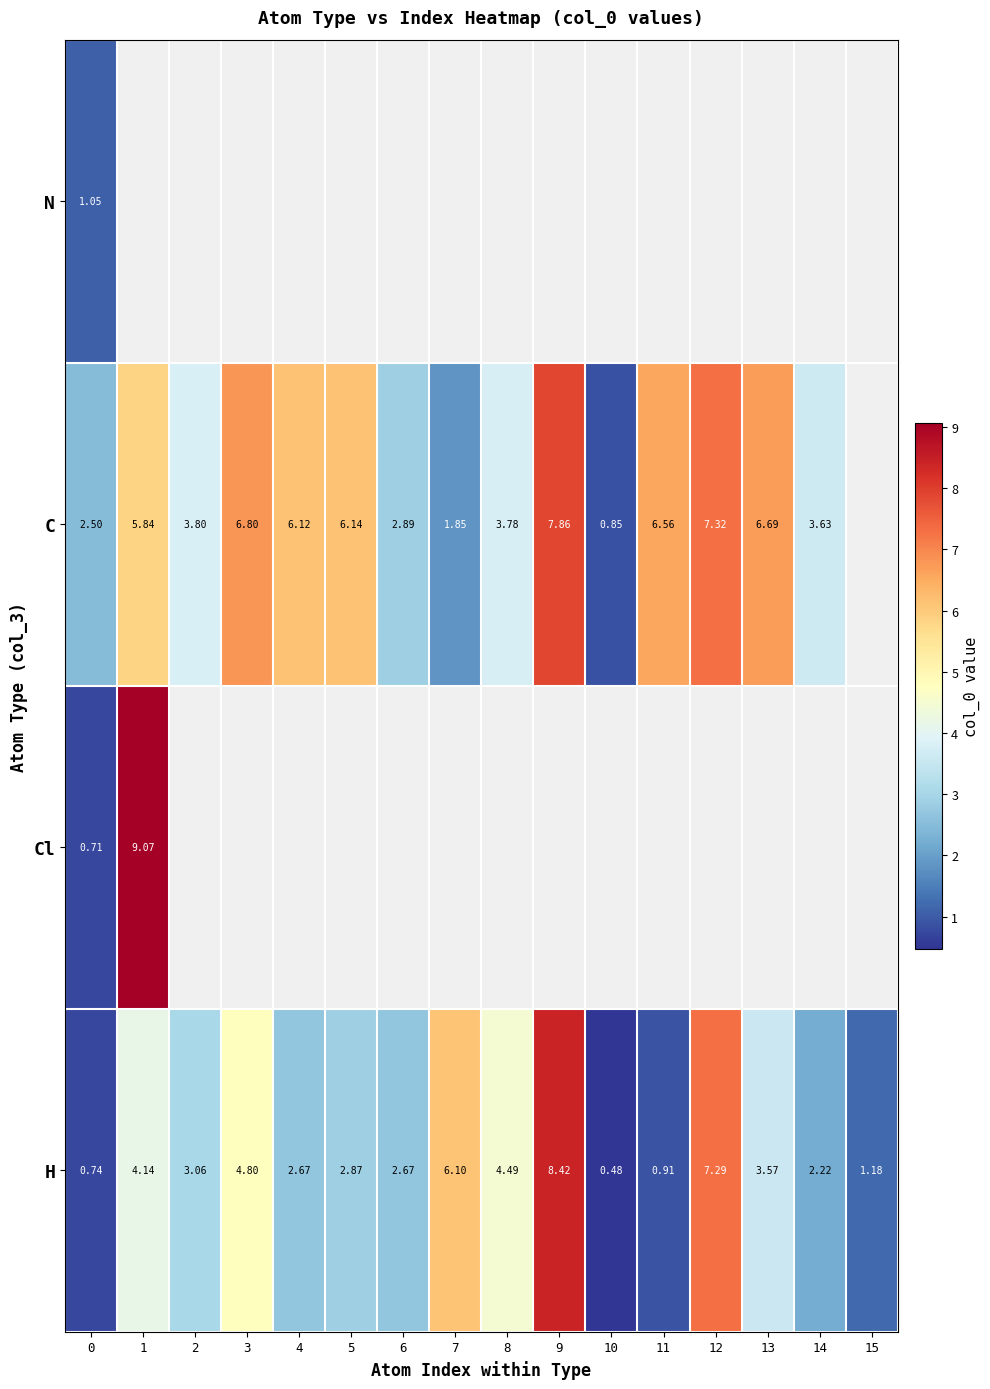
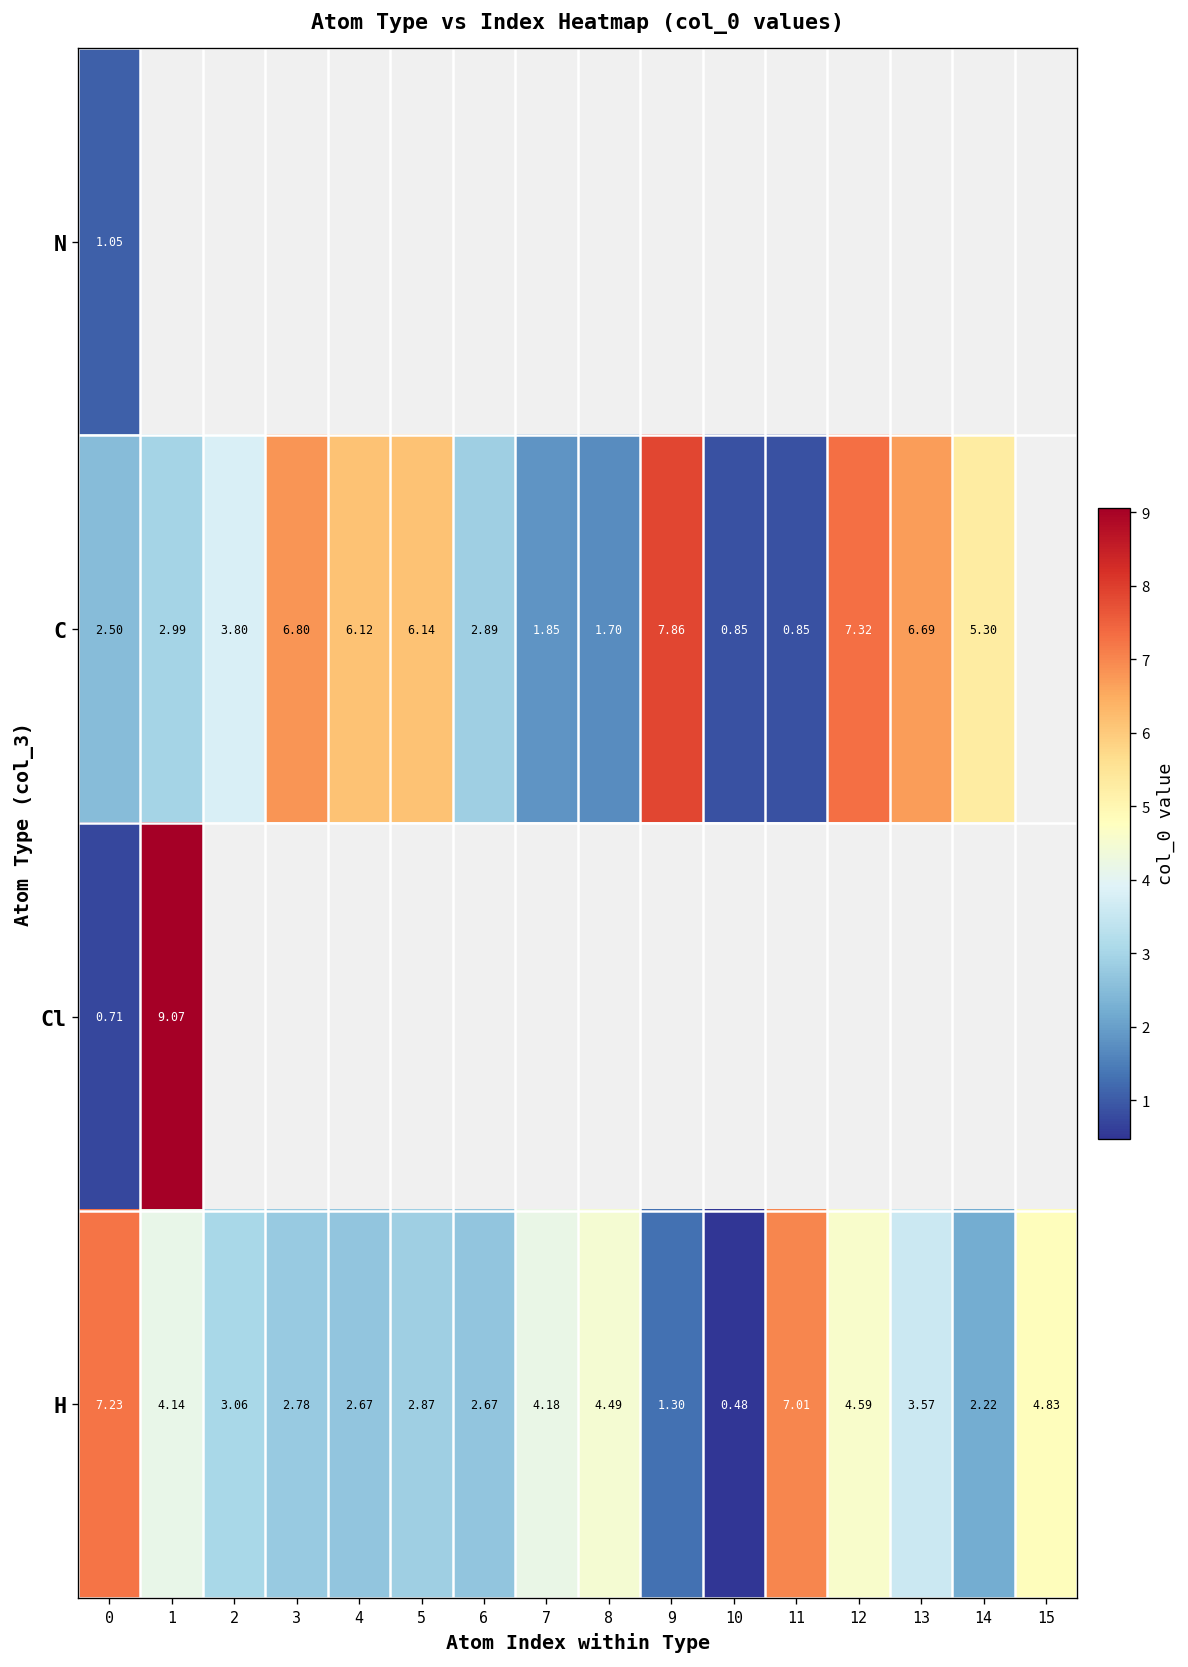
  {
    "N": {
      "0": 1.05
    },
    "C": {
      "0": 2.50,
-     "1": 5.84,
+     "1": 2.99,
      "2": 3.80,
      "3": 6.80,
      "4": 6.12,
      "5": 6.14,
      "6": 2.89,
      "7": 1.85,
-     "8": 3.78,
+     "8": 1.70,
      "9": 7.86,
      "10": 0.85,
-     "11": 6.56,
+     "11": 0.85,
      "12": 7.32,
      "13": 6.69,
-     "14": 3.63
+     "14": 5.30
    },
    "Cl": {
      "0": 0.71,
      "1": 9.07
    },
    "H": {
-     "0": 0.74,
+     "0": 7.23,
      "1": 4.14,
      "2": 3.06,
-     "3": 4.80,
+     "3": 2.78,
      "4": 2.67,
      "5": 2.87,
      "6": 2.67,
-     "7": 6.10,
+     "7": 4.18,
      "8": 4.49,
-     "9": 8.42,
+     "9": 1.30,
      "10": 0.48,
-     "11": 0.91,
-     "12": 7.29,
+     "11": 7.01,
+     "12": 4.59,
      "13": 3.57,
      "14": 2.22,
-     "15": 1.18
+     "15": 4.83
    }
  }
